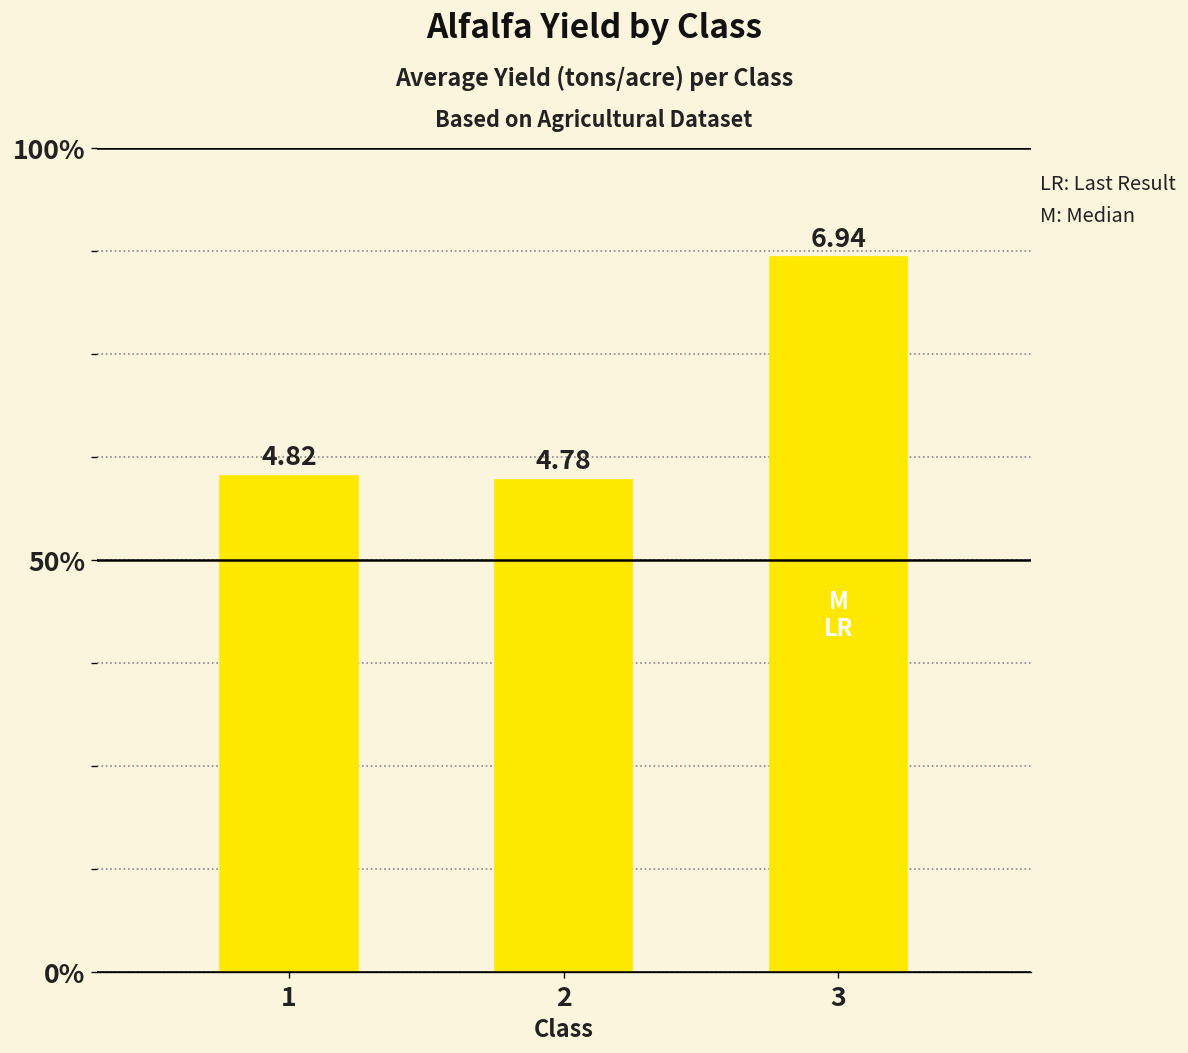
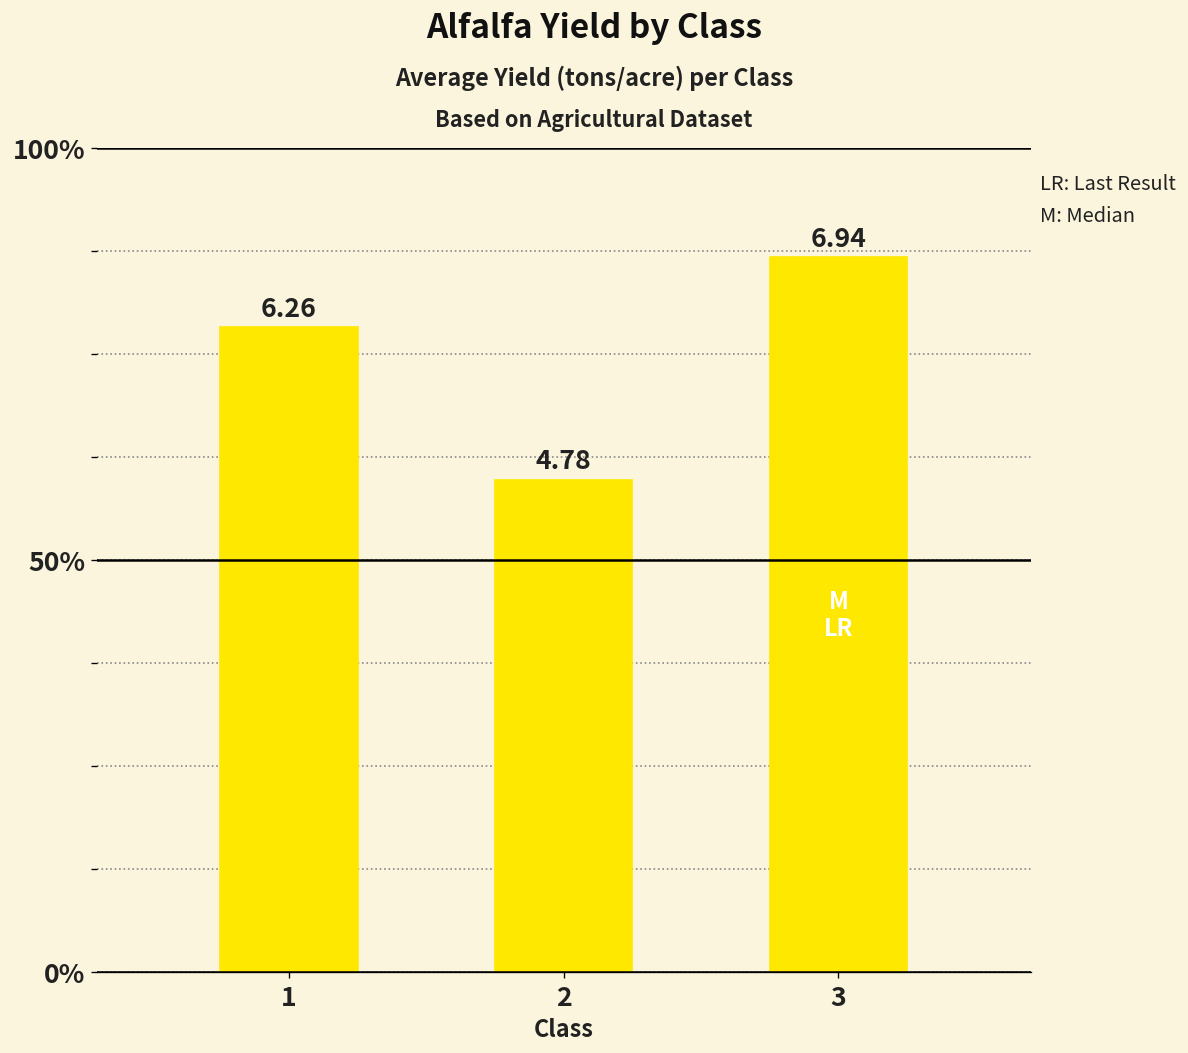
  {
-   "1": 4.82,
+   "1": 6.26,
    "2": 4.78,
    "3": 6.94
  }
